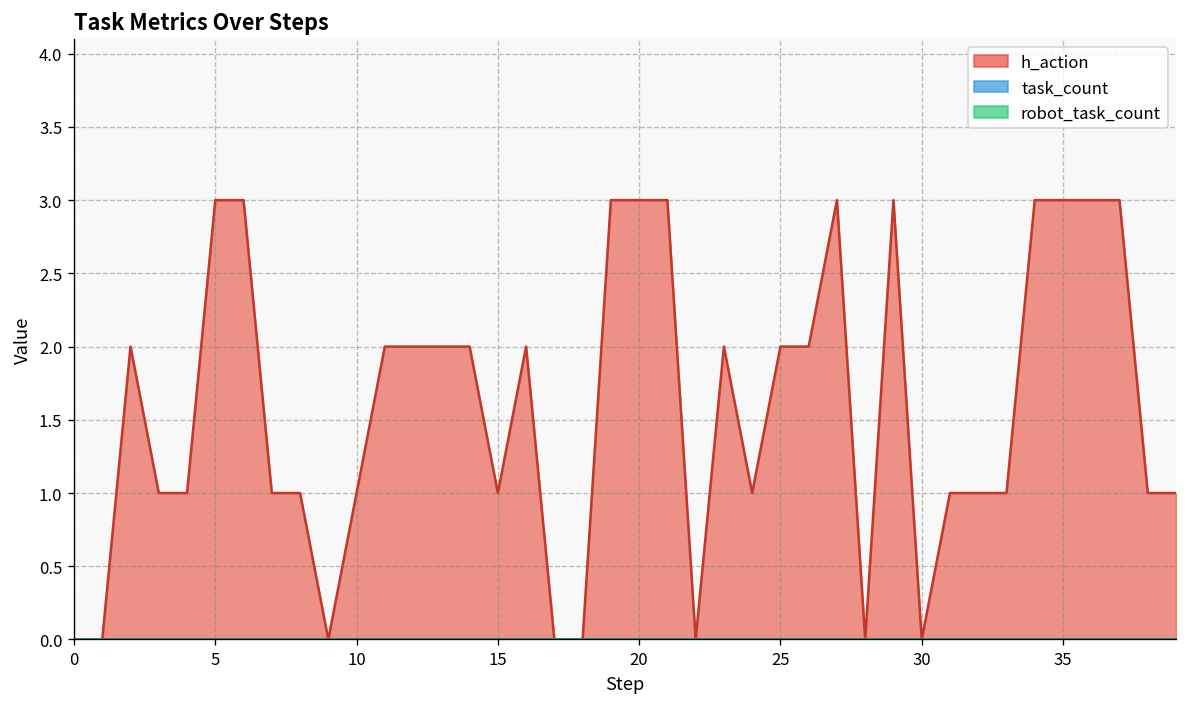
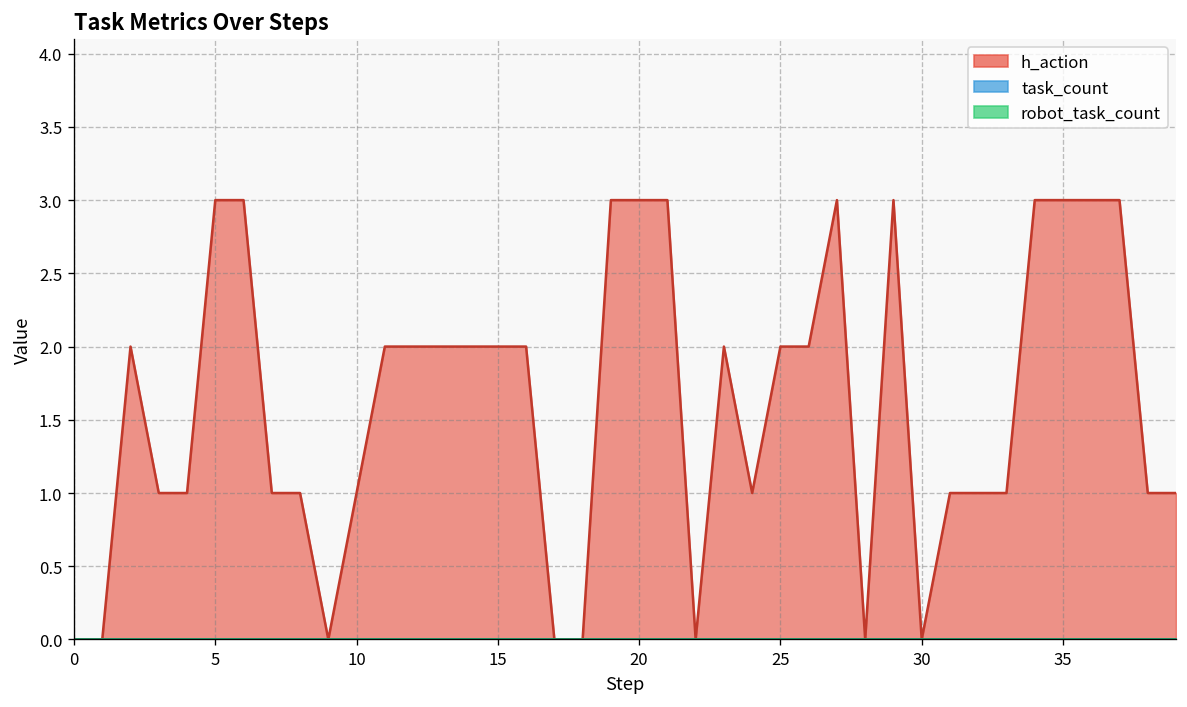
  {
    "h_action": {
      "5": 3,
      "10": 1,
-     "15": 1,
+     "15": 2,
      "20": 3,
      "25": 2,
      "35": 3
    },
    "robot_task_count": {
      "5": 0,
      "10": 0,
      "15": 0,
      "20": 0,
      "25": 0,
      "35": 0
    }
  }
